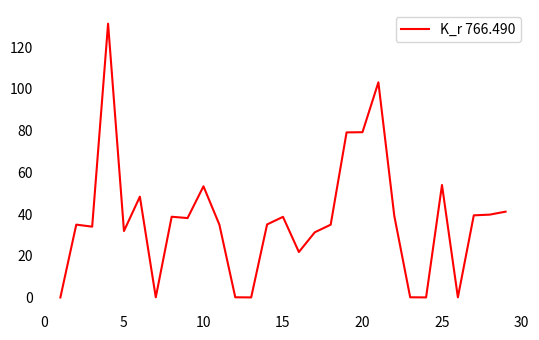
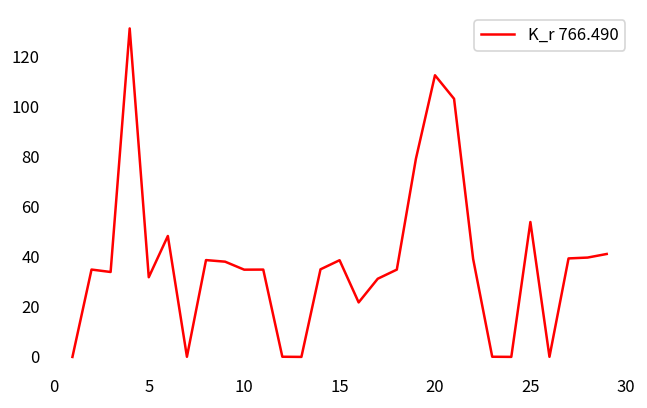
  {
    "5": 32,
-   "10": 53,
+   "10": 35,
    "15": 39,
-   "20": 79,
+   "20": 113,
    "25": 54
  }
